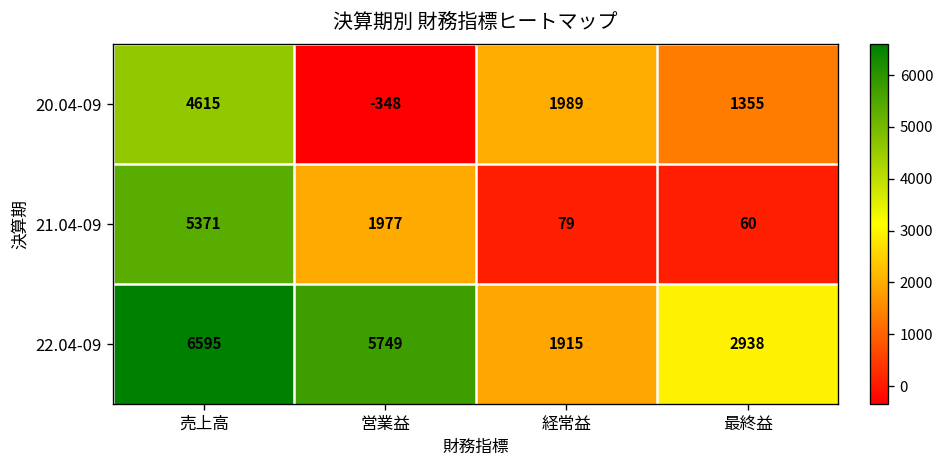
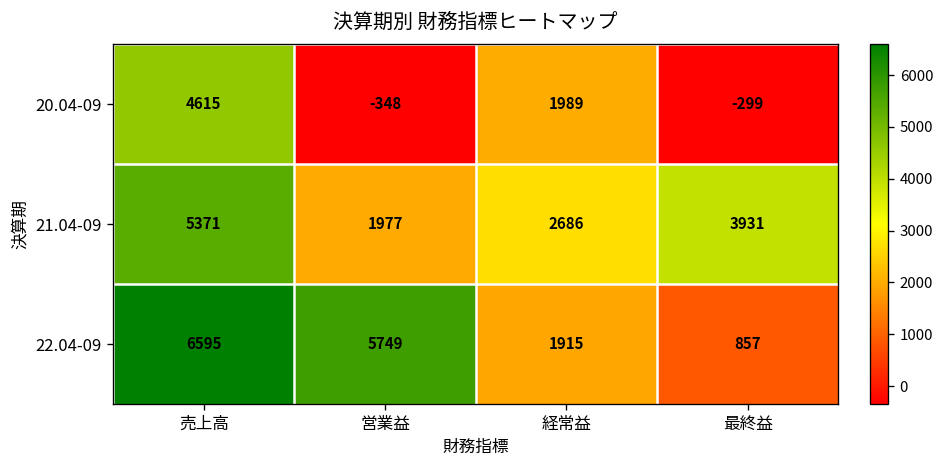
  {
    "20.04-09": {
      "売上高": 4615,
      "営業益": -348,
      "経常益": 1989,
-     "最終益": 1355
+     "最終益": -299
    },
    "21.04-09": {
      "売上高": 5371,
      "営業益": 1977,
-     "経常益": 79,
-     "最終益": 60
+     "経常益": 2686,
+     "最終益": 3931
    },
    "22.04-09": {
      "売上高": 6595,
      "営業益": 5749,
      "経常益": 1915,
-     "最終益": 2938
+     "最終益": 857
    }
  }
